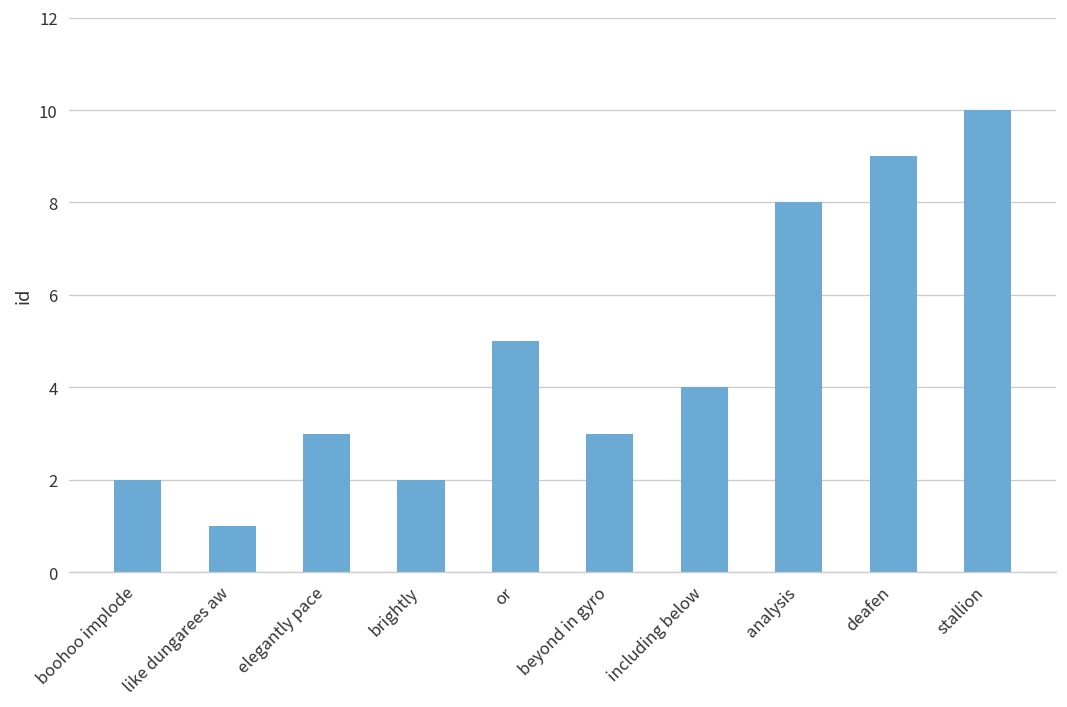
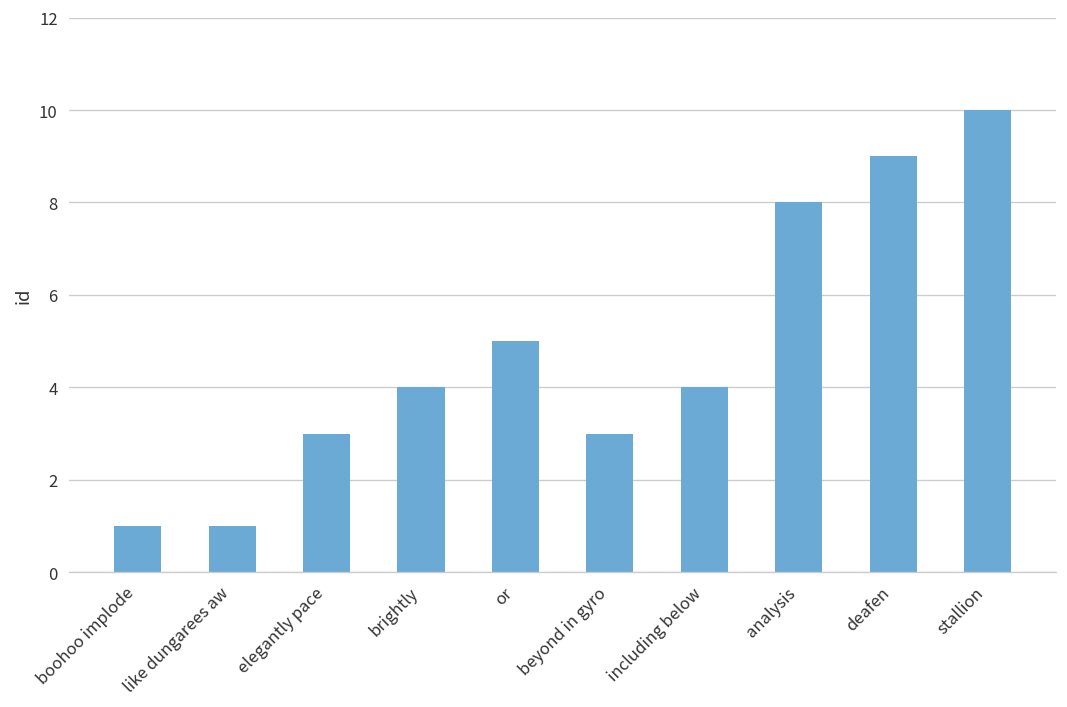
  {
-   "boohoo implode": 2,
+   "boohoo implode": 1,
    "like dungarees aw": 1,
    "elegantly pace": 3,
-   "brightly": 2,
+   "brightly": 4,
    "or": 5,
    "beyond in gyro": 3,
    "including below": 4,
    "analysis": 8,
    "deafen": 9,
    "stallion": 10
  }
